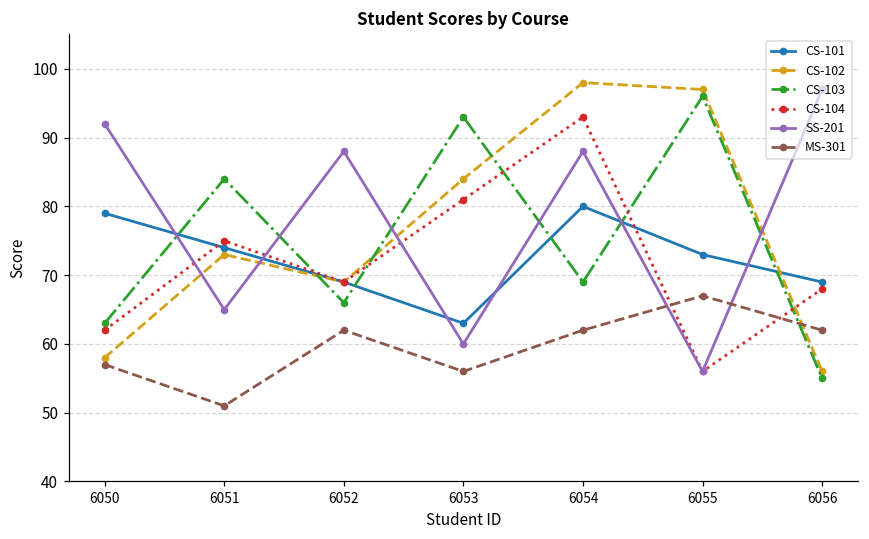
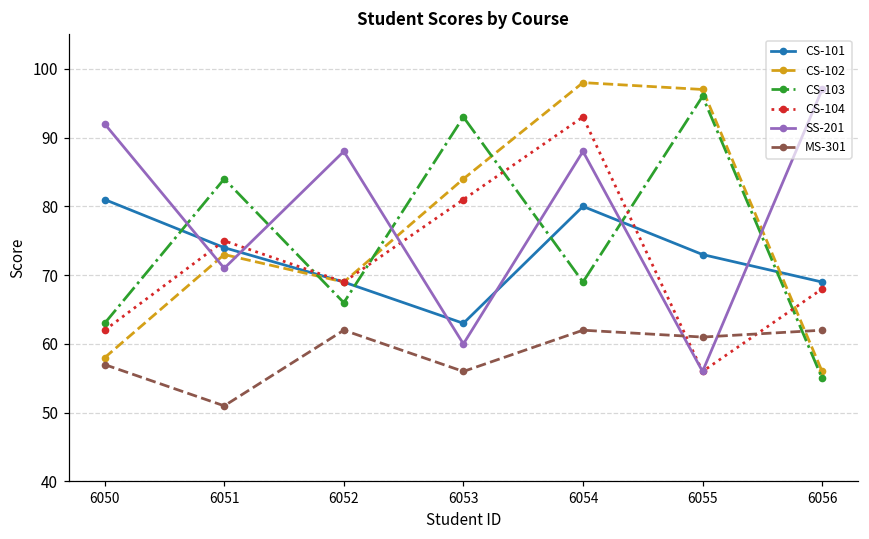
  {
    "CS-101": {
-     "6050": 79,
+     "6050": 81,
      "6051": 74,
      "6053": 63,
      "6054": 80,
      "6055": 73,
      "6056": 69
    },
    "CS-102": {
      "6050": 58,
      "6051": 73,
      "6053": 84,
      "6054": 98,
      "6055": 97,
      "6056": 56
    },
    "CS-103": {
      "6050": 63,
      "6051": 84,
      "6052": 66,
      "6053": 93,
      "6054": 69,
      "6055": 96,
      "6056": 55
    },
    "CS-104": {
      "6050": 62,
      "6051": 75,
      "6053": 81,
      "6054": 93,
      "6056": 68
    },
    "SS-201": {
      "6050": 92,
-     "6051": 65,
+     "6051": 71,
      "6052": 88,
      "6053": 60,
      "6054": 88
    },
    "MS-301": {
      "6050": 57,
      "6051": 51,
      "6052": 62,
      "6053": 56,
      "6054": 62,
-     "6055": 67,
+     "6055": 61,
      "6056": 62
    }
  }
